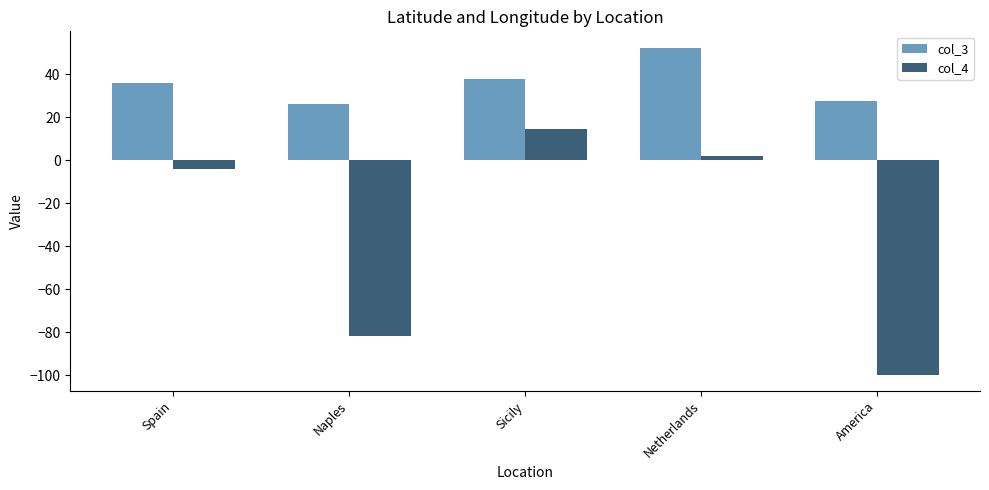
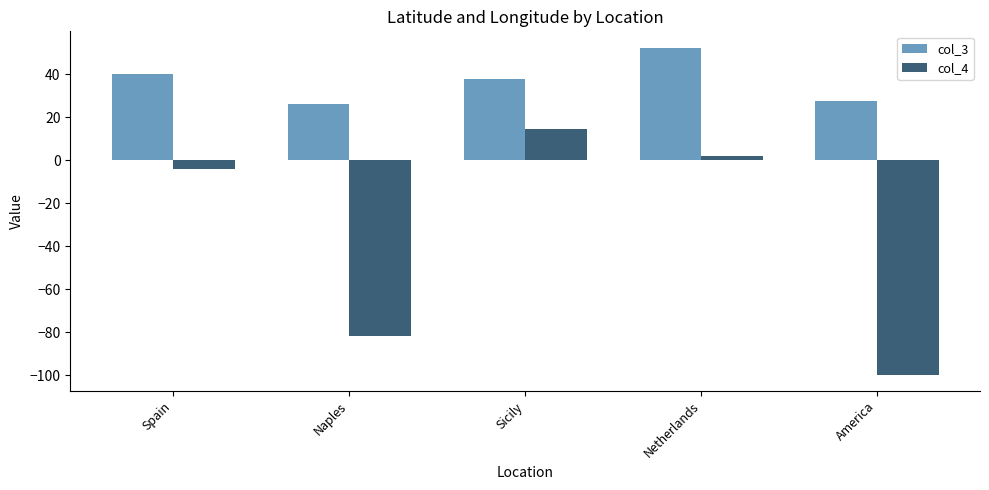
  {
    "col_3": {
-     "Spain": 36,
+     "Spain": 40,
      "Naples": 26,
      "Sicily": 38,
      "Netherlands": 52,
      "America": 27
    },
    "col_4": {
      "Spain": -4,
      "Naples": -82,
      "Sicily": 14,
      "Netherlands": 2,
      "America": -100
    }
  }
